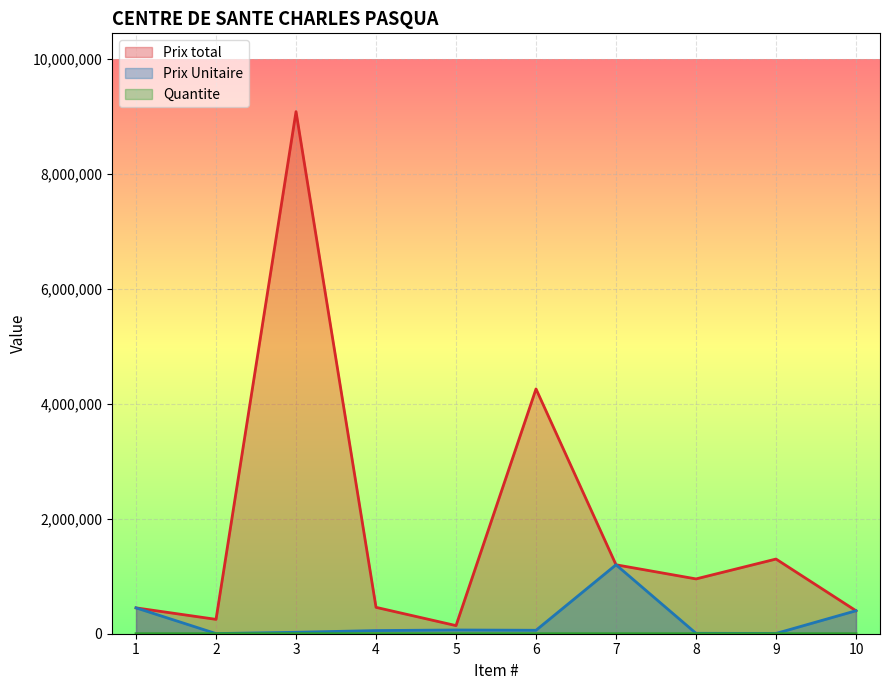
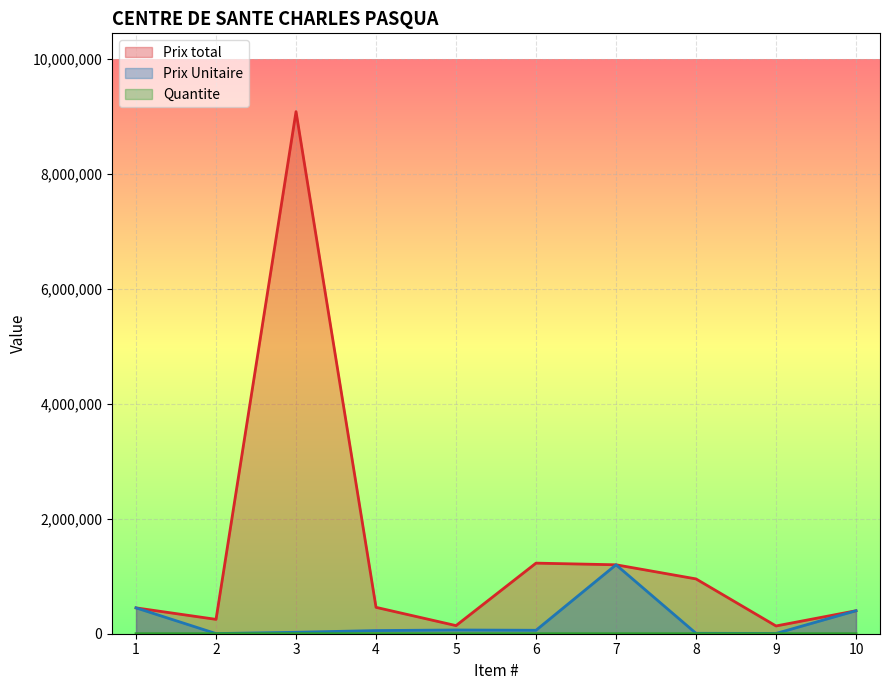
  {
    "Prix total": {
      "2": "300,000",
      "3": "9,100,000",
      "4": "500,000",
      "5": "100,000",
-     "6": "4,300,000",
+     "6": "1,200,000",
      "8": "1,000,000",
-     "9": "1,300,000"
+     "9": "100,000"
    },
    "Prix Unitaire": {
      "4": "100,000",
      "5": "100,000",
      "6": "100,000"
    },
    "Quantite": {
      "1": "0",
      "4": "0",
      "5": "0",
      "6": "0",
      "7": "0",
      "10": "0"
    }
  }
